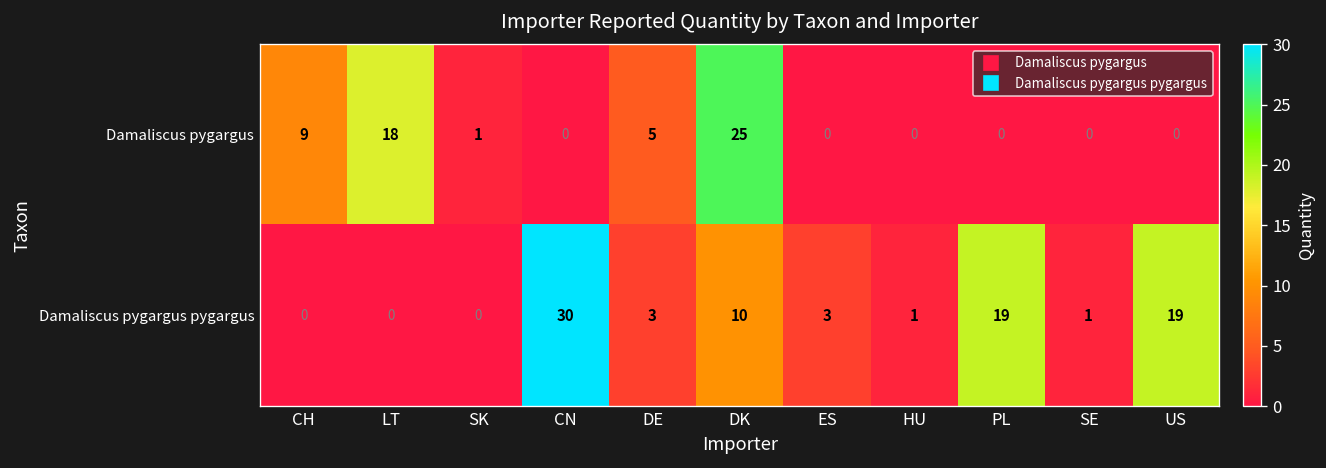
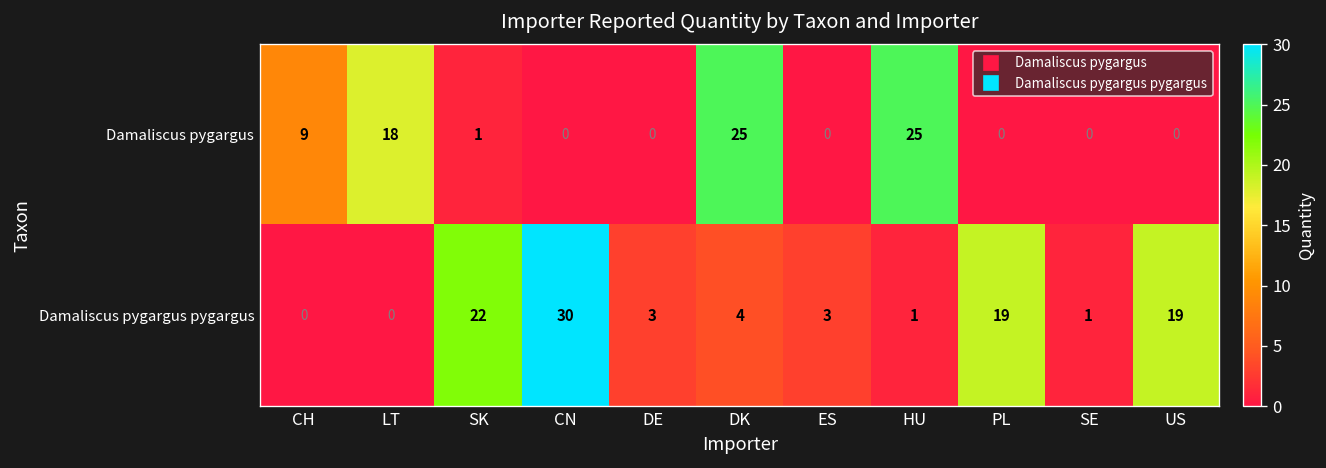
  {
    "Damaliscus pygargus": {
      "CH": 9,
      "LT": 18,
      "SK": 1,
      "CN": 0,
-     "DE": 5,
+     "DE": 0,
      "DK": 25,
      "ES": 0,
-     "HU": 0,
+     "HU": 25,
      "PL": 0,
      "SE": 0,
      "US": 0
    },
    "Damaliscus pygargus pygargus": {
      "CH": 0,
      "LT": 0,
-     "SK": 0,
+     "SK": 22,
      "CN": 30,
      "DE": 3,
-     "DK": 10,
+     "DK": 4,
      "ES": 3,
      "HU": 1,
      "PL": 19,
      "SE": 1,
      "US": 19
    }
  }
